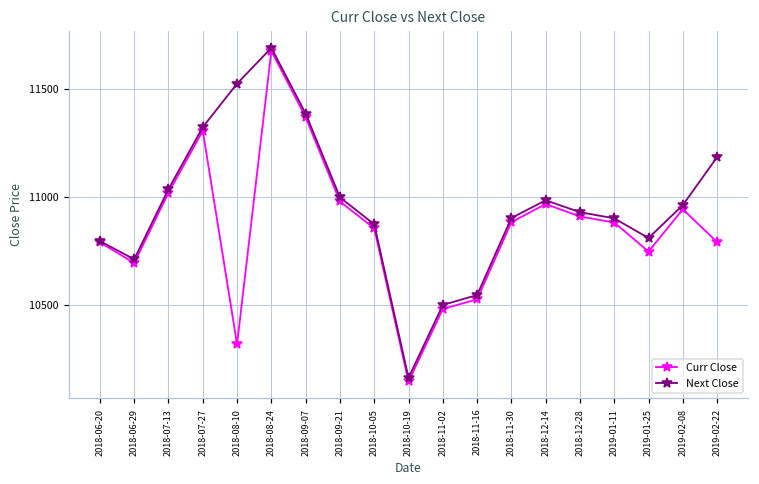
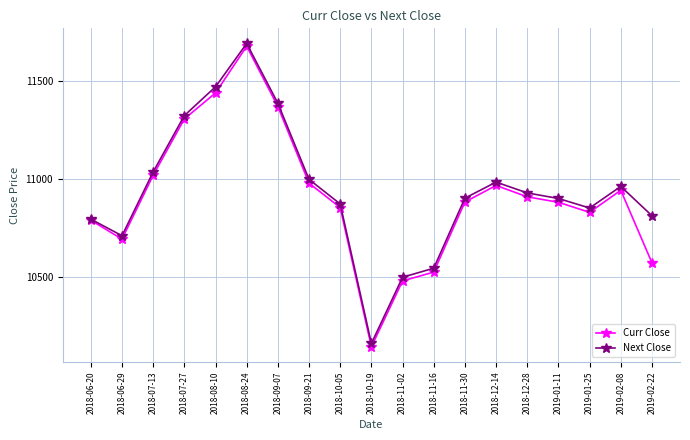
  {
    "Curr Close": {
      "2018-06-29": 10690,
      "2018-07-13": 11020,
      "2018-07-27": 11310,
-     "2018-08-10": 10320,
+     "2018-08-10": 11440,
      "2018-08-24": 11680,
      "2018-09-07": 11370,
      "2018-09-21": 10980,
      "2018-10-05": 10860,
      "2018-10-19": 10150,
      "2018-11-02": 10480,
      "2018-11-16": 10530,
      "2018-11-30": 10880,
      "2018-12-14": 10970,
      "2018-12-28": 10910,
      "2019-01-11": 10880,
-     "2019-01-25": 10750,
+     "2019-01-25": 10830,
      "2019-02-08": 10940,
-     "2019-02-22": 10790
+     "2019-02-22": 10570
    },
    "Next Close": {
      "2018-06-29": 10710,
      "2018-07-13": 11040,
      "2018-07-27": 11320,
-     "2018-08-10": 11530,
+     "2018-08-10": 11470,
      "2018-08-24": 11690,
      "2018-09-07": 11390,
      "2018-09-21": 11000,
      "2018-10-05": 10870,
      "2018-10-19": 10160,
      "2018-11-02": 10500,
      "2018-11-16": 10550,
      "2018-11-30": 10900,
      "2018-12-14": 10990,
      "2018-12-28": 10930,
      "2019-01-11": 10900,
-     "2019-01-25": 10810,
+     "2019-01-25": 10850,
      "2019-02-08": 10960,
-     "2019-02-22": 11190
+     "2019-02-22": 10810
    }
  }
